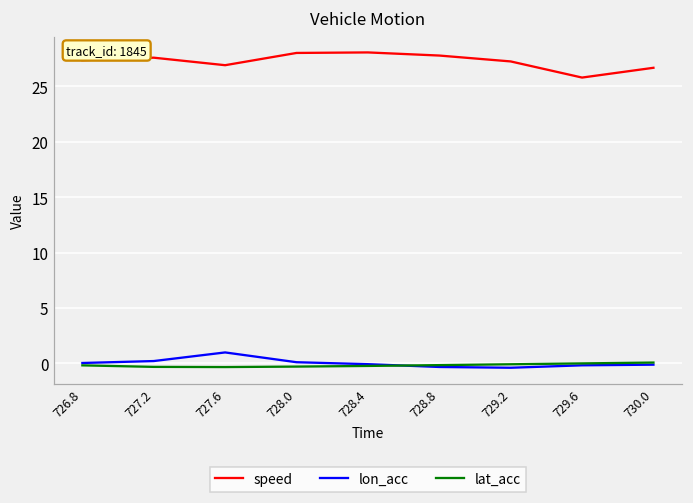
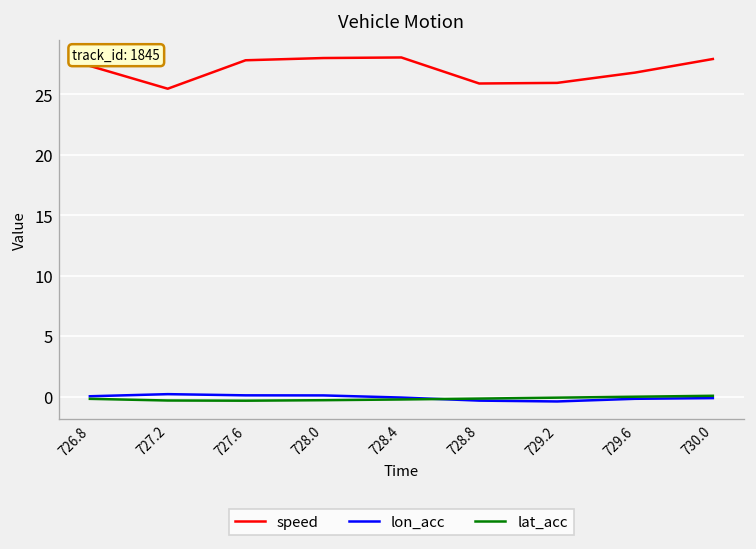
  {
    "speed": {
-     "727.2": 27.6,
-     "727.6": 26.9,
+     "727.2": 25.5,
+     "727.6": 27.8,
      "728.0": 28.0,
      "728.4": 28.1,
-     "728.8": 27.8,
-     "729.2": 27.2,
-     "729.6": 25.8,
-     "730.0": 26.7
+     "728.8": 25.9,
+     "729.2": 26.0,
+     "729.6": 26.8,
+     "730.0": 27.9
    },
    "lon_acc": {
      "727.2": 0.2,
-     "727.6": 1.0,
+     "727.6": 0.1,
      "728.0": 0.1,
      "729.2": -0.4
    },
    "lat_acc": {
      "727.2": -0.3,
      "727.6": -0.3,
      "728.0": -0.3,
      "729.2": -0.1
    }
  }
